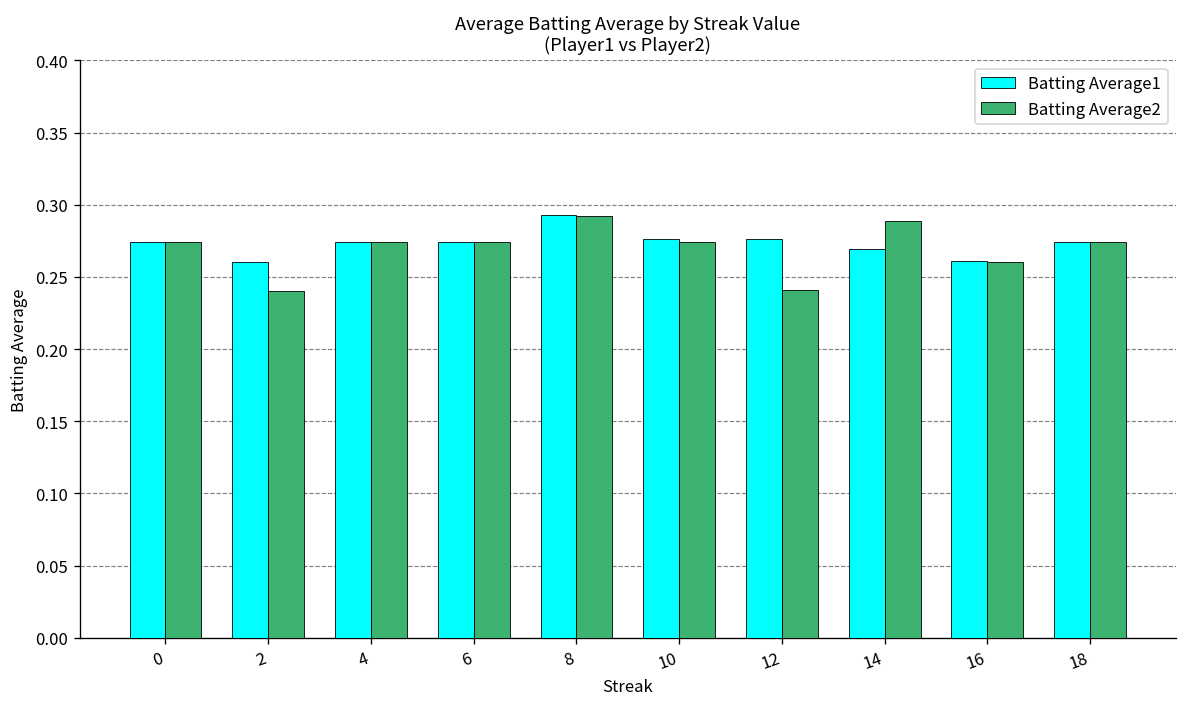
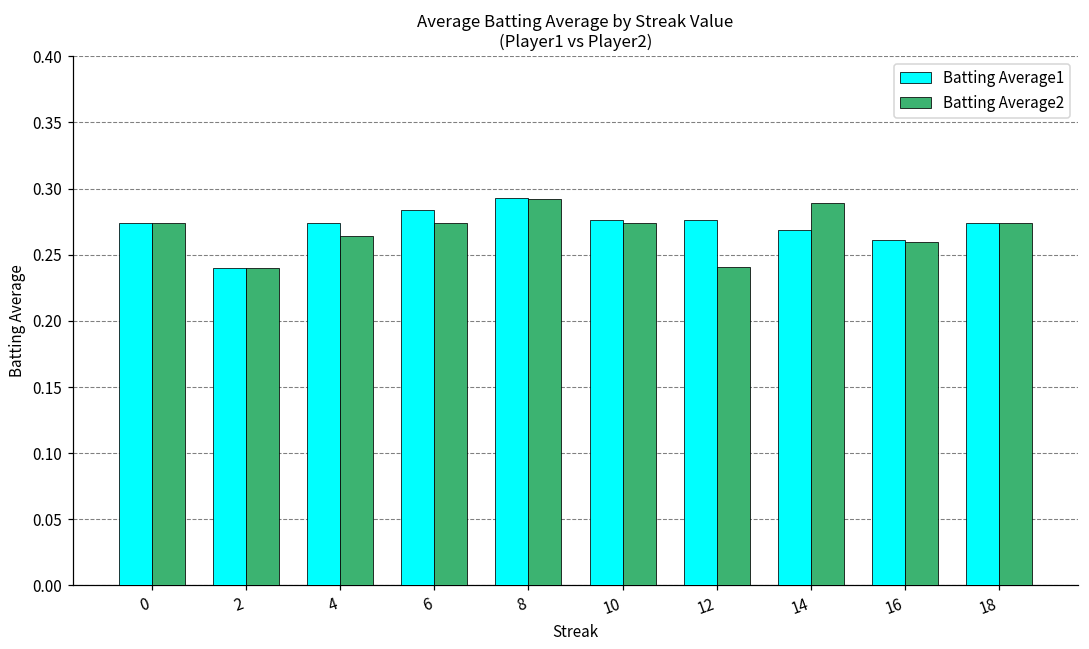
  {
    "Batting Average1": {
      "0": 0.274,
-     "2": 0.26,
+     "2": 0.24,
      "4": 0.274,
-     "6": 0.274,
+     "6": 0.284,
      "8": 0.293,
      "10": 0.276,
      "12": 0.276,
      "14": 0.269,
      "16": 0.261,
      "18": 0.274
    },
    "Batting Average2": {
      "0": 0.274,
      "2": 0.240,
-     "4": 0.274,
+     "4": 0.264,
      "6": 0.274,
      "8": 0.292,
      "10": 0.274,
      "12": 0.241,
      "14": 0.289,
      "16": 0.260,
      "18": 0.274
    }
  }
